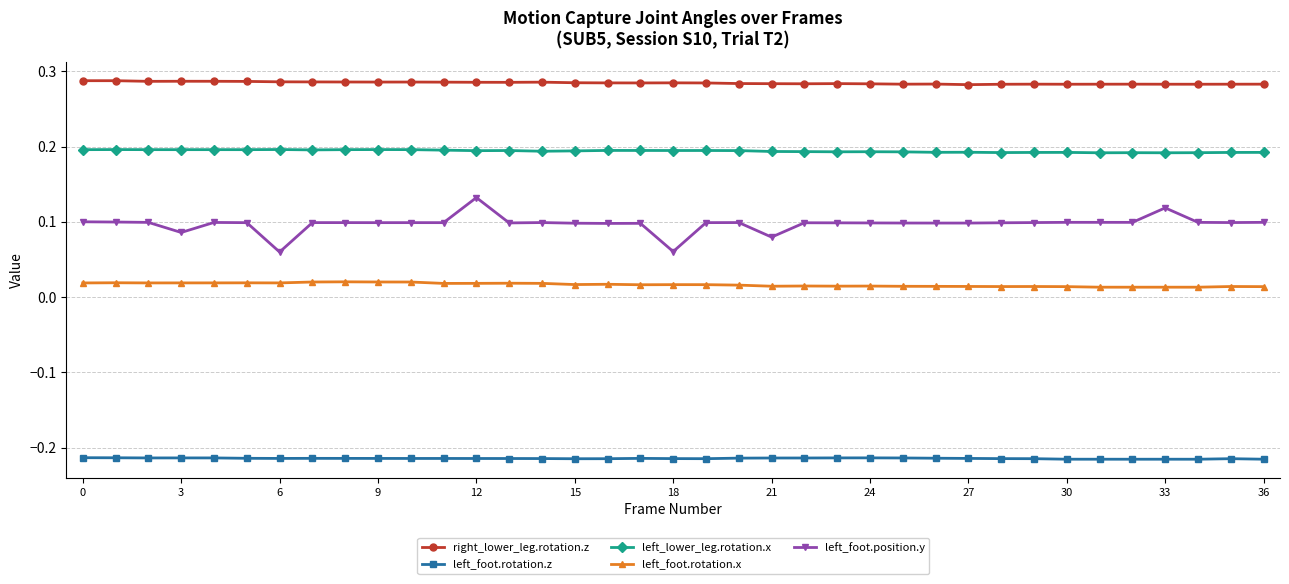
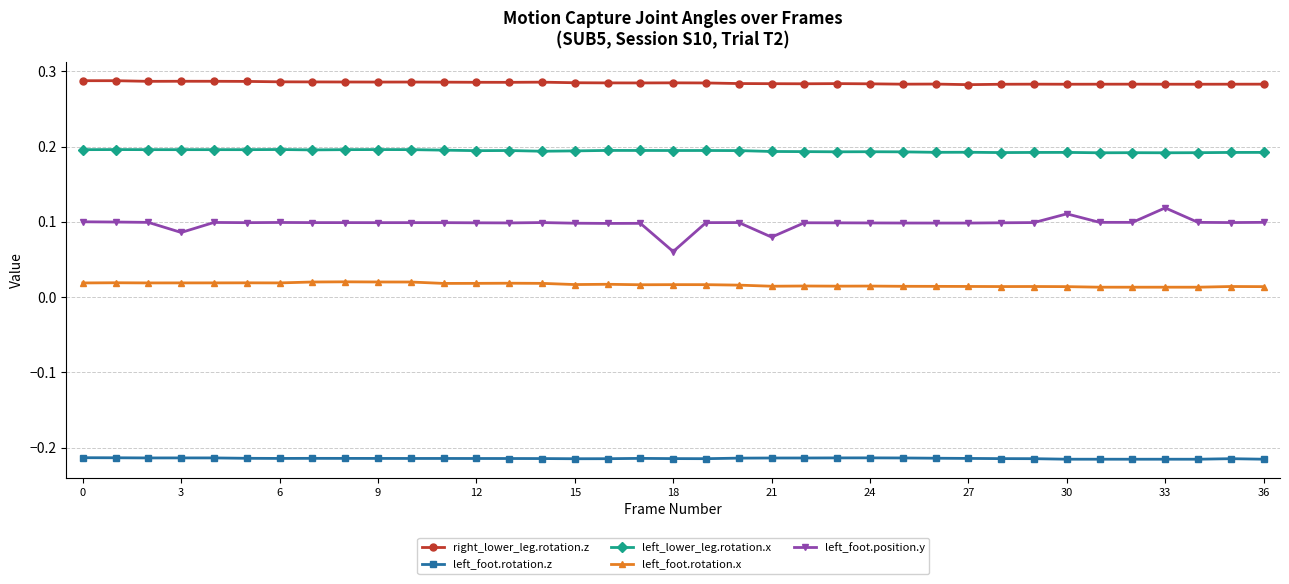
  {
    "right_lower_leg.rotation.z": {
      "0": 0.29,
      "3": 0.29,
      "6": 0.29,
      "9": 0.29,
      "12": 0.29,
      "15": 0.28,
      "18": 0.28,
      "21": 0.28,
      "24": 0.28,
      "27": 0.28,
      "30": 0.28,
      "33": 0.28,
      "36": 0.28
    },
    "left_foot.rotation.x": {
      "0": 0.02,
      "3": 0.02,
      "6": 0.02,
      "9": 0.02,
      "12": 0.02,
      "15": 0.02,
      "18": 0.02,
      "21": 0.01,
      "24": 0.01,
      "27": 0.01,
      "30": 0.01,
      "33": 0.01,
      "36": 0.01
    },
    "left_foot.position.y": {
      "0": 0.10,
      "3": 0.09,
-     "6": 0.06,
+     "6": 0.10,
      "9": 0.10,
-     "12": 0.13,
+     "12": 0.10,
      "15": 0.10,
      "18": 0.06,
      "21": 0.08,
      "24": 0.10,
      "27": 0.10,
-     "30": 0.10,
+     "30": 0.11,
      "33": 0.12,
      "36": 0.10
    }
  }
